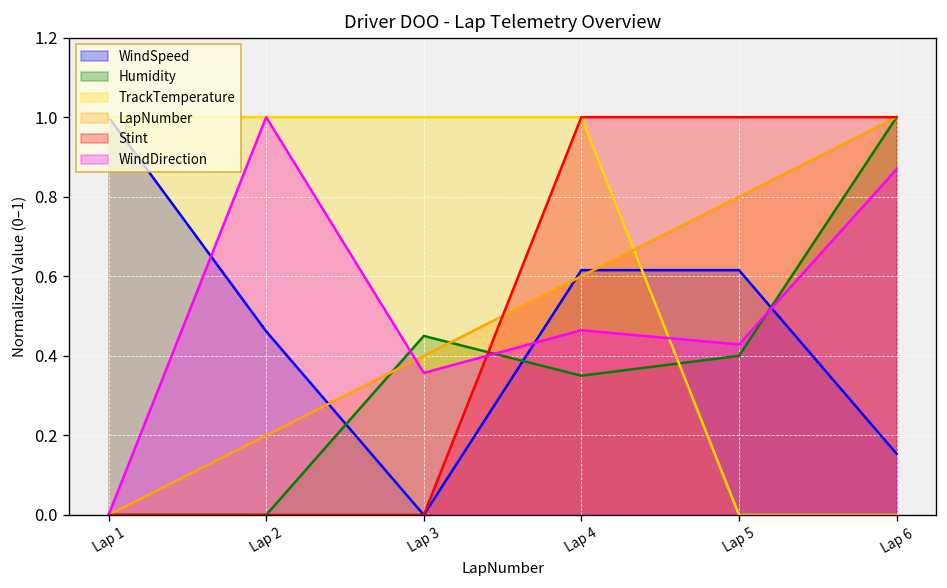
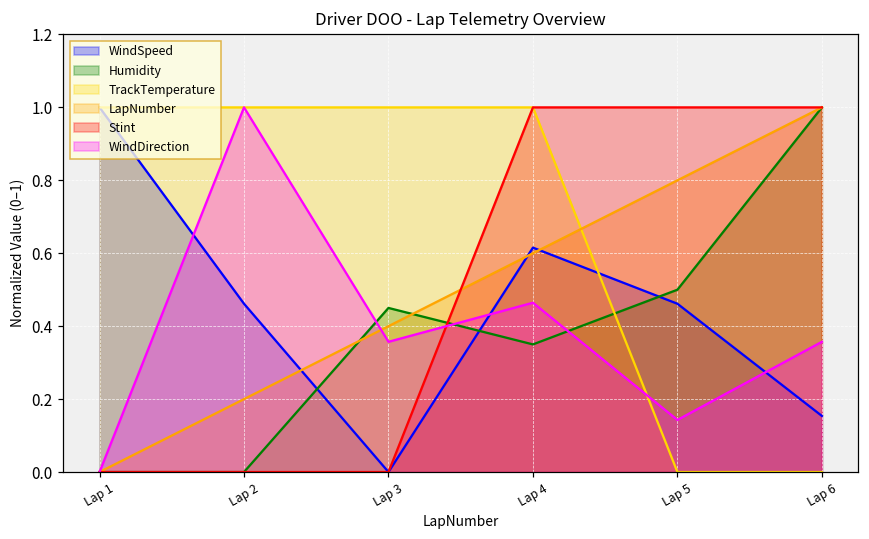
  {
    "WindSpeed": {
      "Lap 2": 0.46,
      "Lap 4": 0.62,
-     "Lap 5": 0.62,
+     "Lap 5": 0.46,
      "Lap 6": 0.15
    },
    "Humidity": {
      "Lap 3": 0.45,
      "Lap 4": 0.35,
-     "Lap 5": 0.40
+     "Lap 5": 0.50
    },
    "Stint": {
      "Lap 5": 1.00
    },
    "WindDirection": {
      "Lap 3": 0.36,
      "Lap 4": 0.46,
-     "Lap 5": 0.43,
-     "Lap 6": 0.87
+     "Lap 5": 0.14,
+     "Lap 6": 0.36
    }
  }
